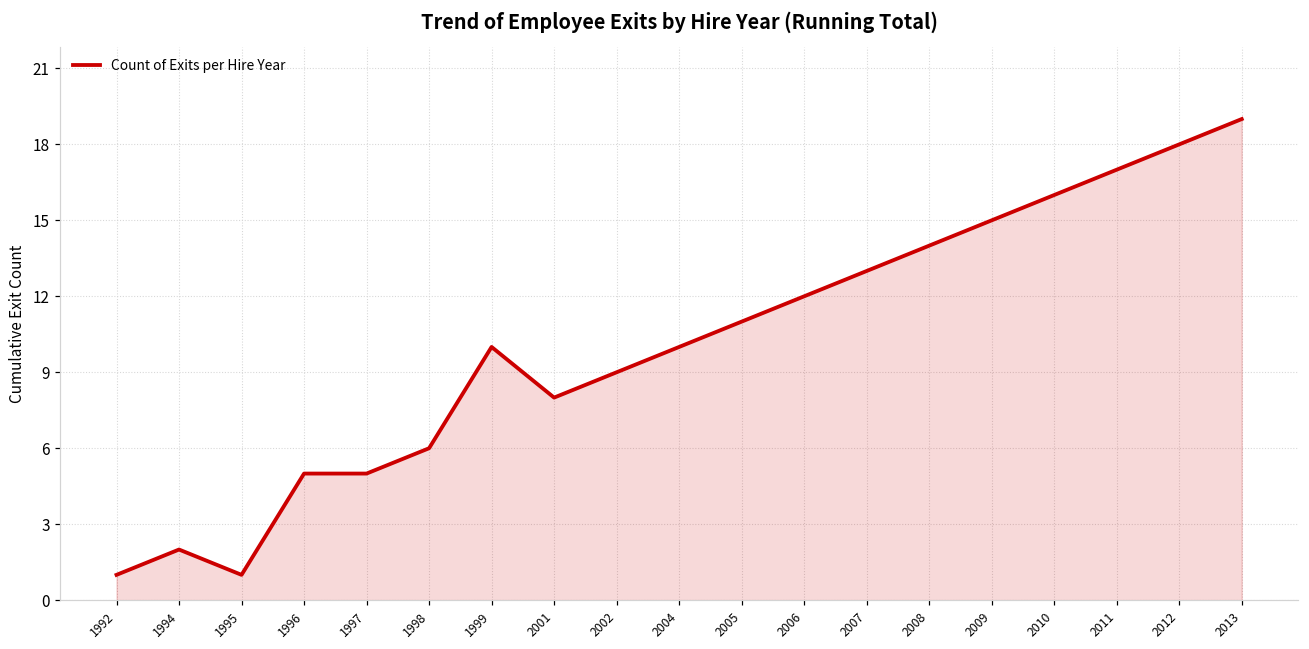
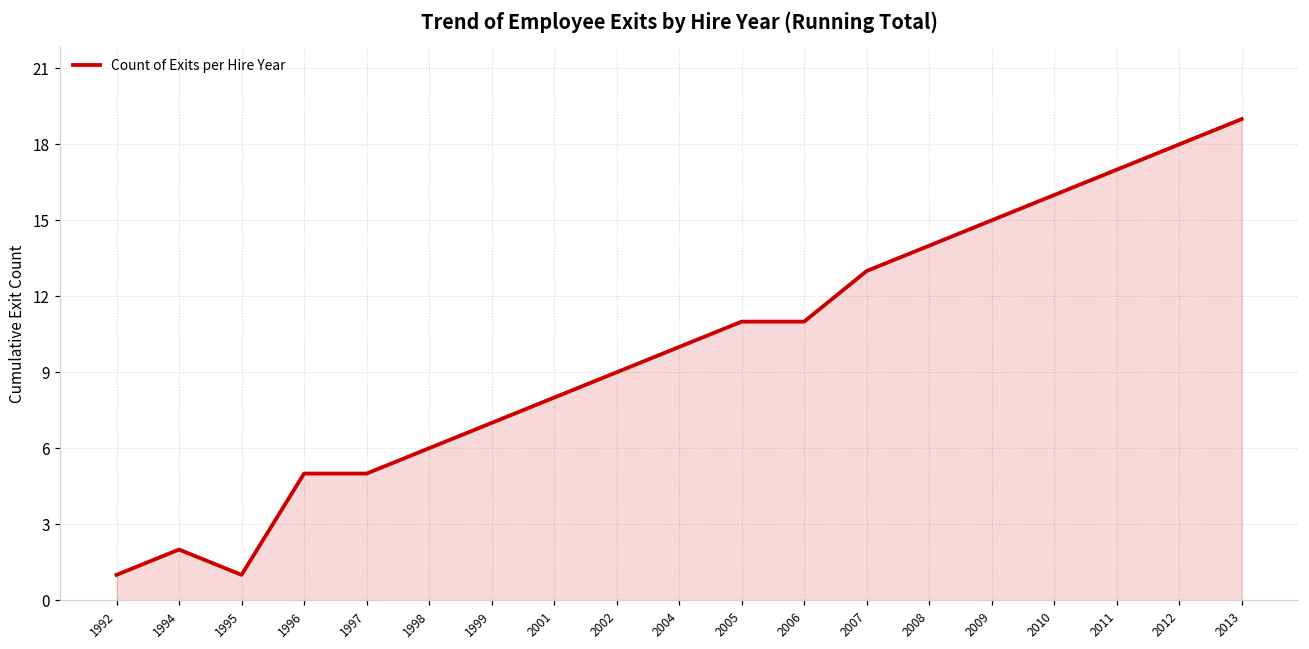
  {
    "1992": 1,
    "1994": 2,
    "1995": 1,
    "1996": 5,
    "1997": 5,
    "1998": 6,
-   "1999": 10,
+   "1999": 7,
    "2001": 8,
    "2002": 9,
    "2004": 10,
    "2005": 11,
-   "2006": 12,
+   "2006": 11,
    "2007": 13,
    "2008": 14,
    "2009": 15,
    "2010": 16,
    "2011": 17,
    "2012": 18,
    "2013": 19
  }
